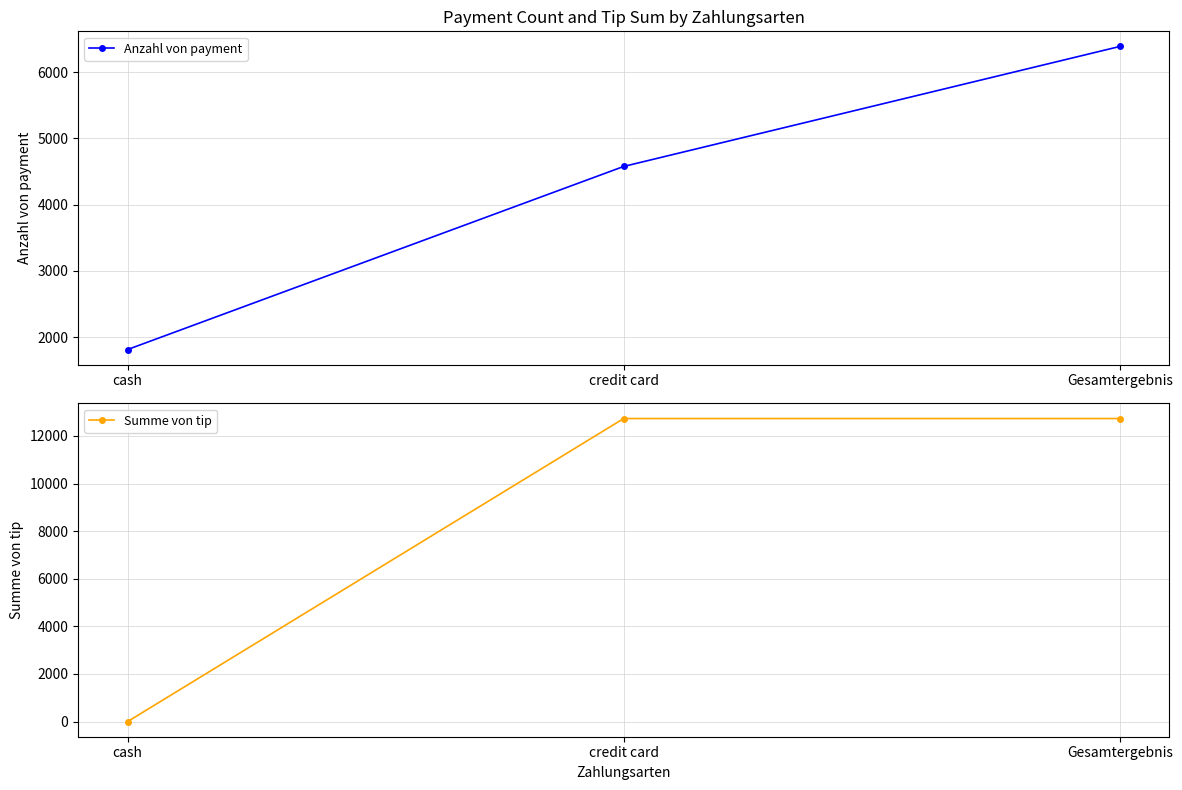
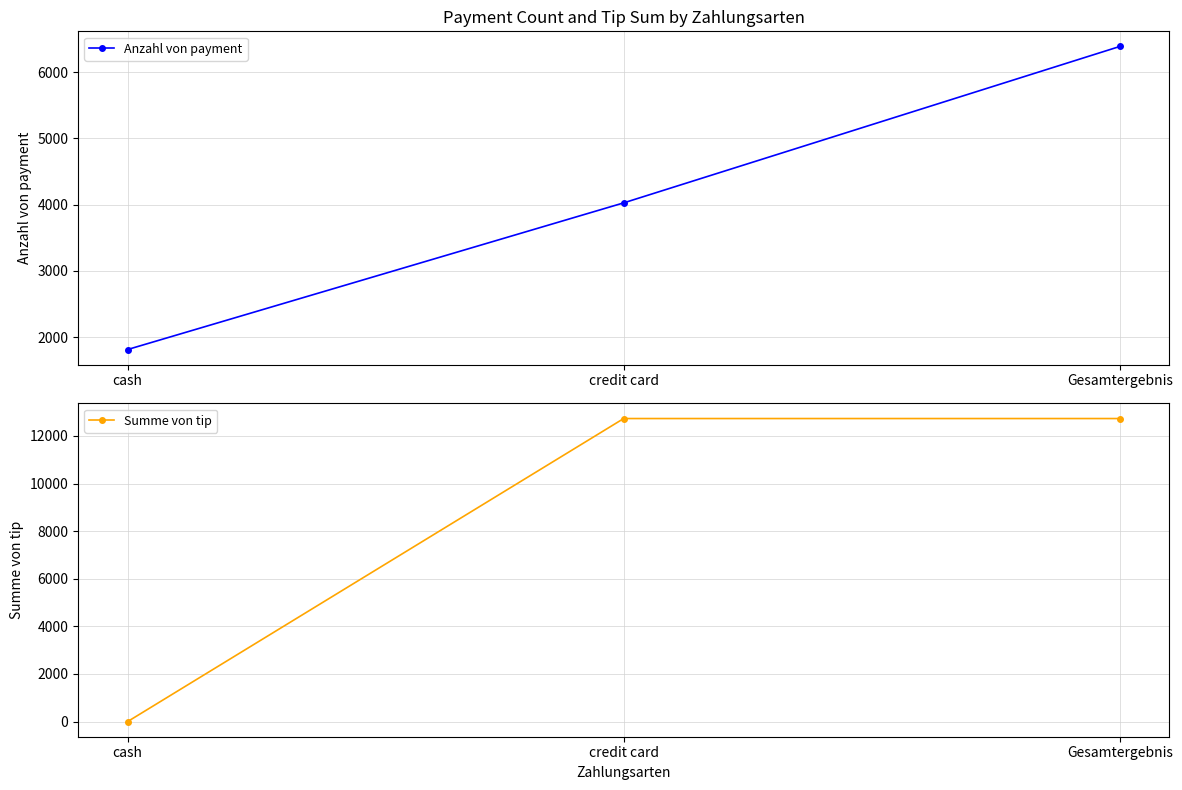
  {
    "Payment Count and Tip Sum by Zahlungsarten": {
      "cash": 1800,
-     "credit card": 4600,
+     "credit card": 4000,
      "Gesamtergebnis": 6400
    }
  }
